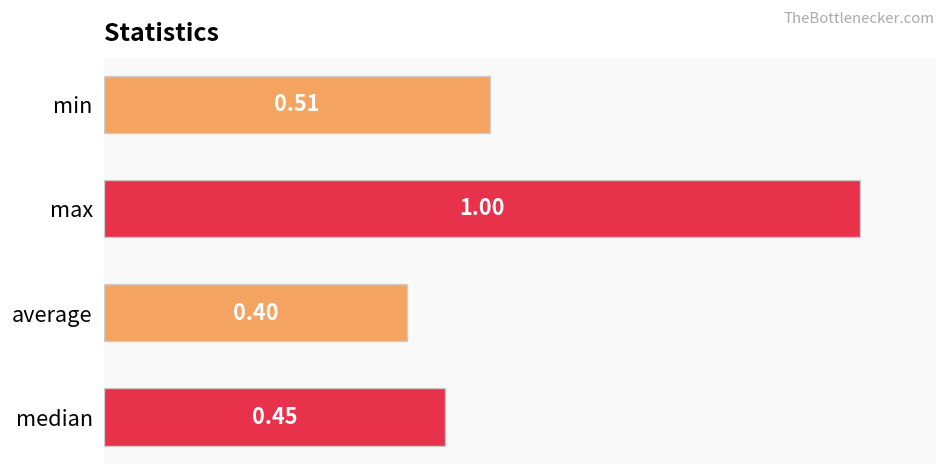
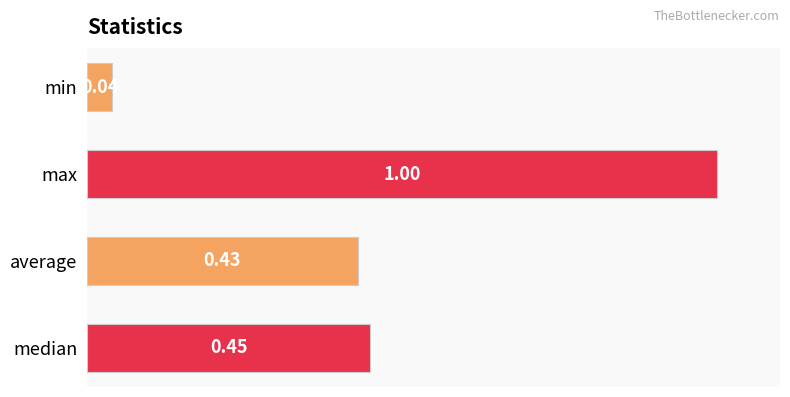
  {
-   "min": 0.51,
+   "min": 0.04,
    "max": 1.00,
-   "average": 0.40,
+   "average": 0.43,
    "median": 0.45
  }
